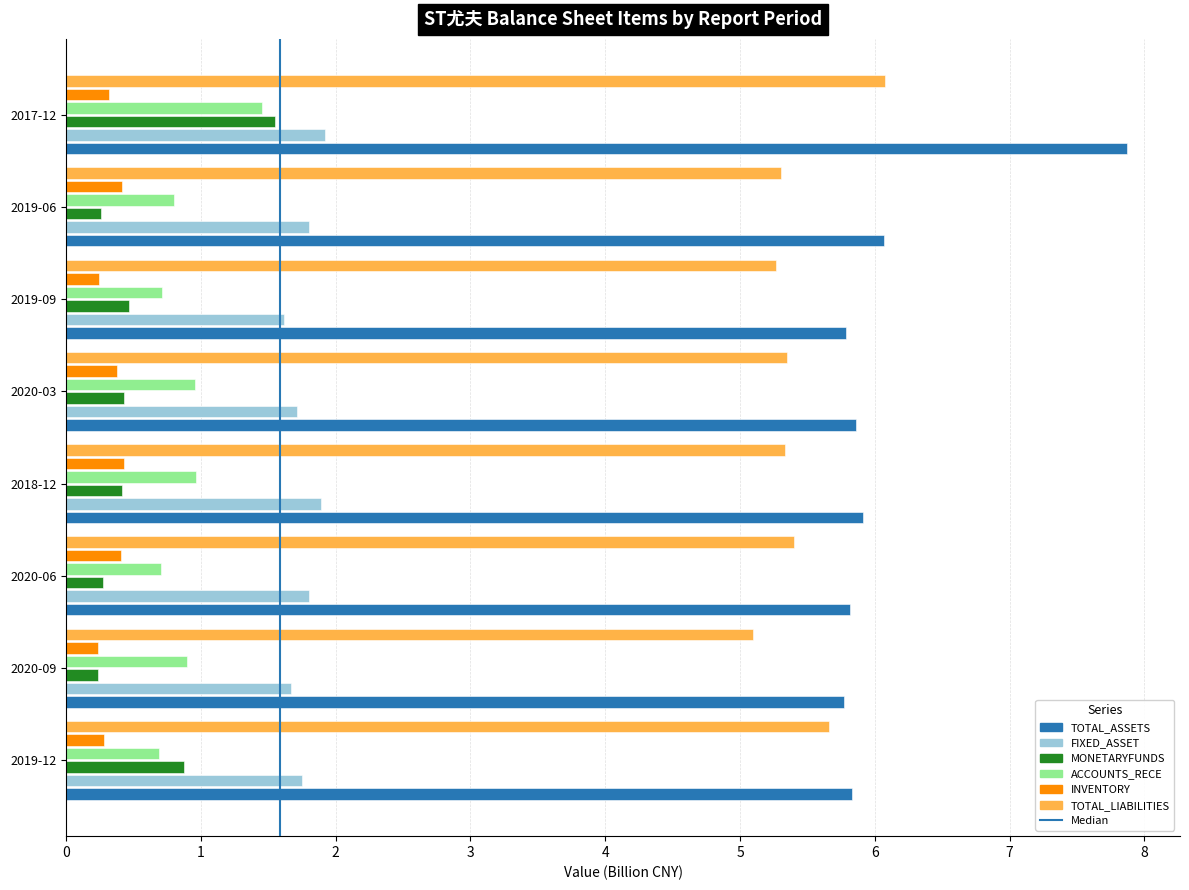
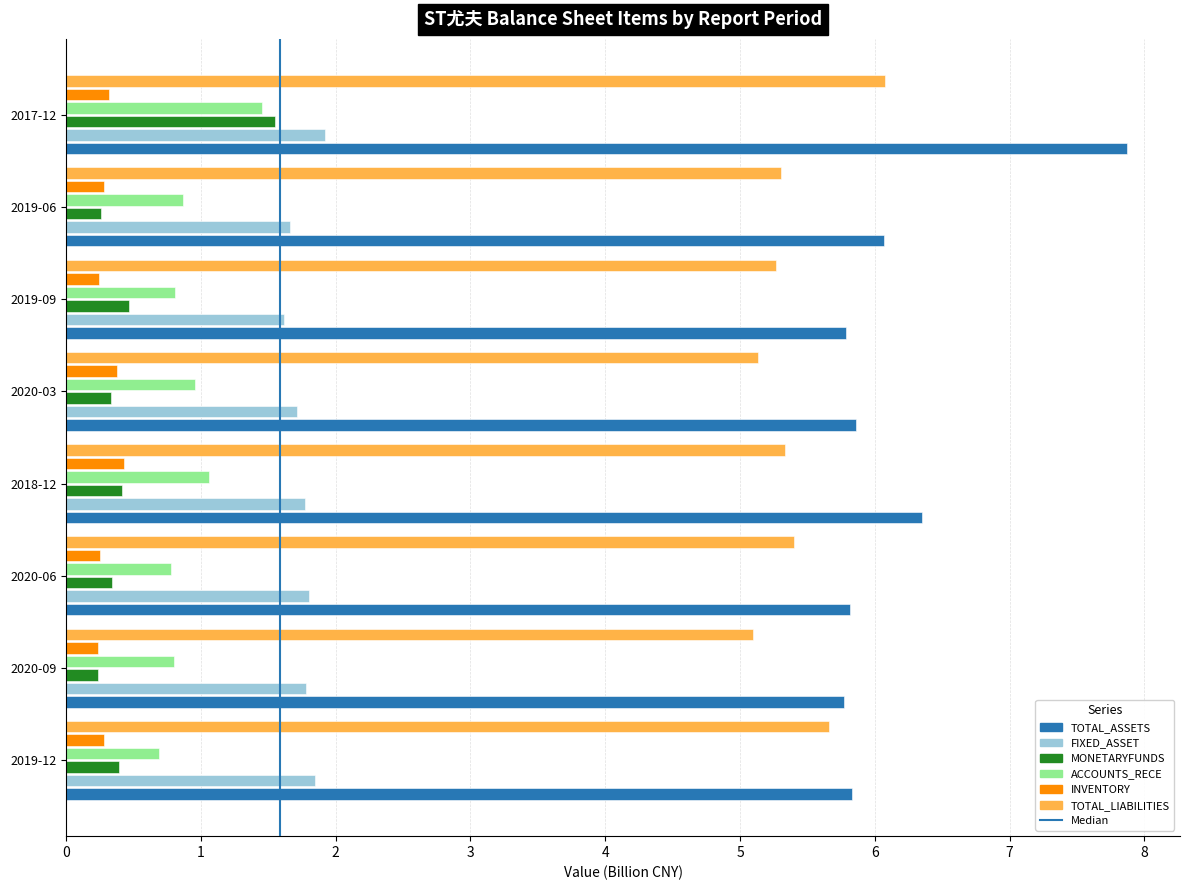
  {
    "TOTAL_ASSETS": {
      "2017-12": 7.87,
      "2019-06": 6.07,
      "2019-09": 5.79,
      "2020-03": 5.86,
-     "2018-12": 5.92,
+     "2018-12": 6.35,
      "2020-06": 5.81,
      "2020-09": 5.77,
      "2019-12": 5.83
    },
    "FIXED_ASSET": {
      "2017-12": 1.92,
-     "2019-06": 1.80,
+     "2019-06": 1.66,
      "2019-09": 1.62,
      "2020-03": 1.71,
-     "2018-12": 1.89,
+     "2018-12": 1.77,
      "2020-06": 1.80,
-     "2020-09": 1.67,
-     "2019-12": 1.75
+     "2020-09": 1.78,
+     "2019-12": 1.85
    },
    "MONETARYFUNDS": {
      "2017-12": 1.55,
      "2019-06": 0.26,
      "2019-09": 0.47,
-     "2020-03": 0.43,
+     "2020-03": 0.33,
      "2018-12": 0.41,
-     "2020-06": 0.28,
+     "2020-06": 0.34,
      "2020-09": 0.24,
-     "2019-12": 0.87
+     "2019-12": 0.39
    },
    "ACCOUNTS_RECE": {
      "2017-12": 1.45,
-     "2019-06": 0.80,
-     "2019-09": 0.71,
+     "2019-06": 0.87,
+     "2019-09": 0.81,
      "2020-03": 0.96,
-     "2018-12": 0.96,
-     "2020-06": 0.70,
-     "2020-09": 0.90,
+     "2018-12": 1.06,
+     "2020-06": 0.78,
+     "2020-09": 0.80,
      "2019-12": 0.69
    },
    "INVENTORY": {
      "2017-12": 0.32,
-     "2019-06": 0.42,
+     "2019-06": 0.28,
      "2019-09": 0.24,
      "2020-03": 0.38,
      "2018-12": 0.43,
-     "2020-06": 0.41,
+     "2020-06": 0.25,
      "2020-09": 0.23,
      "2019-12": 0.28
    },
    "TOTAL_LIABILITIES": {
      "2017-12": 6.07,
      "2019-06": 5.30,
      "2019-09": 5.27,
-     "2020-03": 5.35,
+     "2020-03": 5.13,
      "2018-12": 5.33,
      "2020-06": 5.40,
      "2020-09": 5.10,
      "2019-12": 5.66
    }
  }
